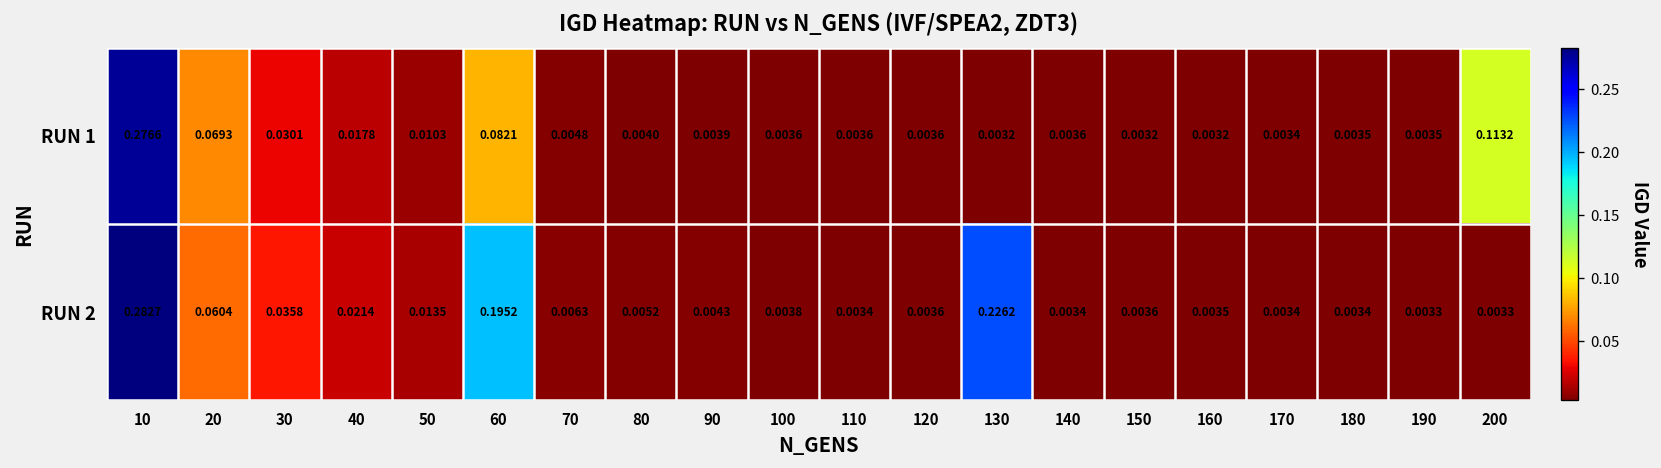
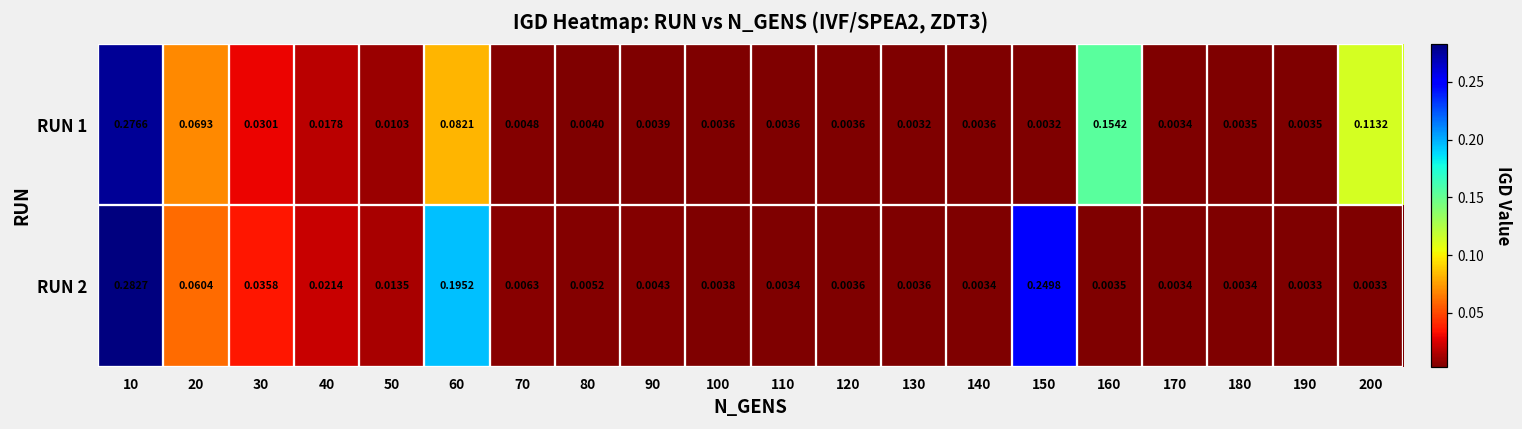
  {
    "RUN 1": {
      "10": 0.2766,
      "20": 0.0693,
      "30": 0.0301,
      "40": 0.0178,
      "50": 0.0103,
      "60": 0.0821,
      "70": 0.0048,
      "80": 0.0040,
      "90": 0.0039,
      "100": 0.0036,
      "110": 0.0036,
      "120": 0.0036,
      "130": 0.0032,
      "140": 0.0036,
      "150": 0.0032,
-     "160": 0.0032,
+     "160": 0.1542,
      "170": 0.0034,
      "180": 0.0035,
      "190": 0.0035,
      "200": 0.1132
    },
    "RUN 2": {
      "10": 0.2827,
      "20": 0.0604,
      "30": 0.0358,
      "40": 0.0214,
      "50": 0.0135,
      "60": 0.1952,
      "70": 0.0063,
      "80": 0.0052,
      "90": 0.0043,
      "100": 0.0038,
      "110": 0.0034,
      "120": 0.0036,
-     "130": 0.2262,
+     "130": 0.0036,
      "140": 0.0034,
-     "150": 0.0036,
+     "150": 0.2498,
      "160": 0.0035,
      "170": 0.0034,
      "180": 0.0034,
      "190": 0.0033,
      "200": 0.0033
    }
  }
